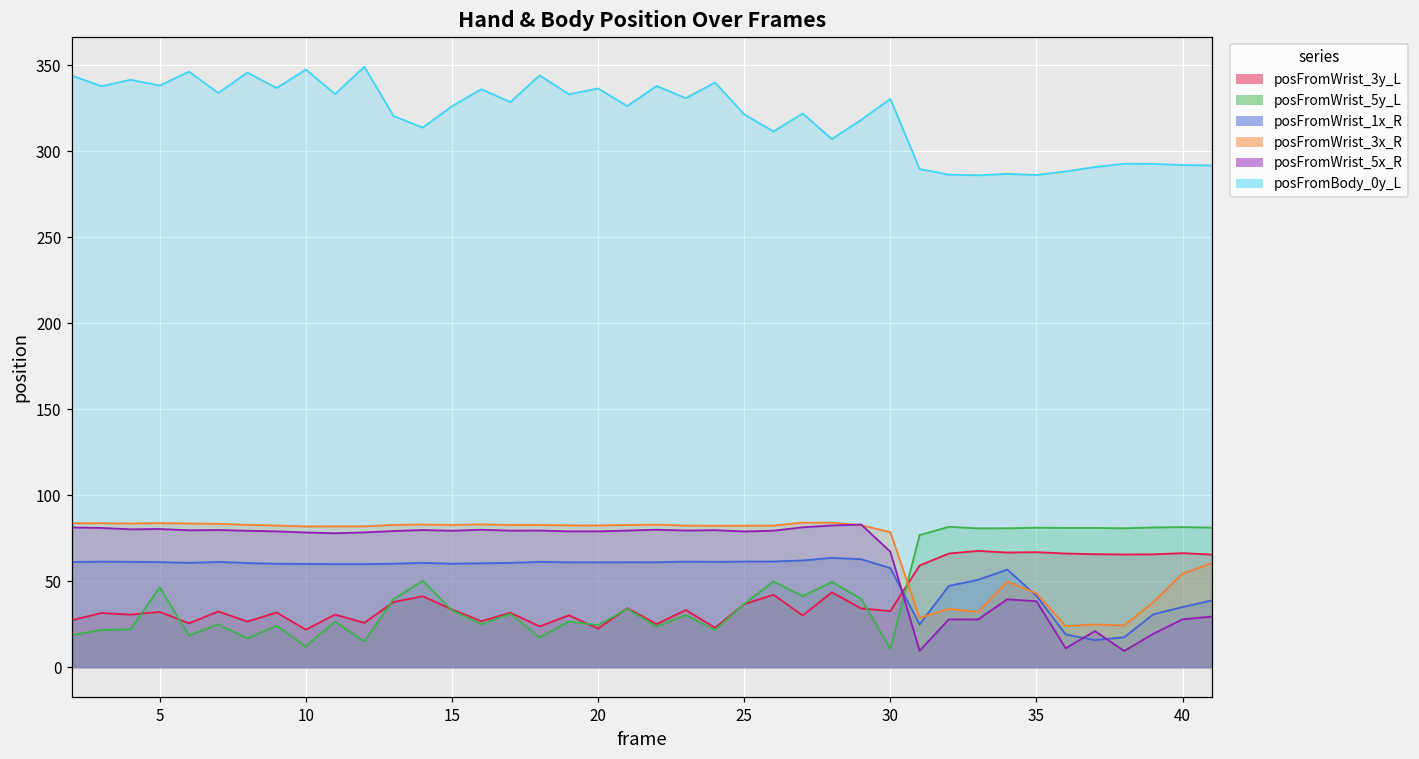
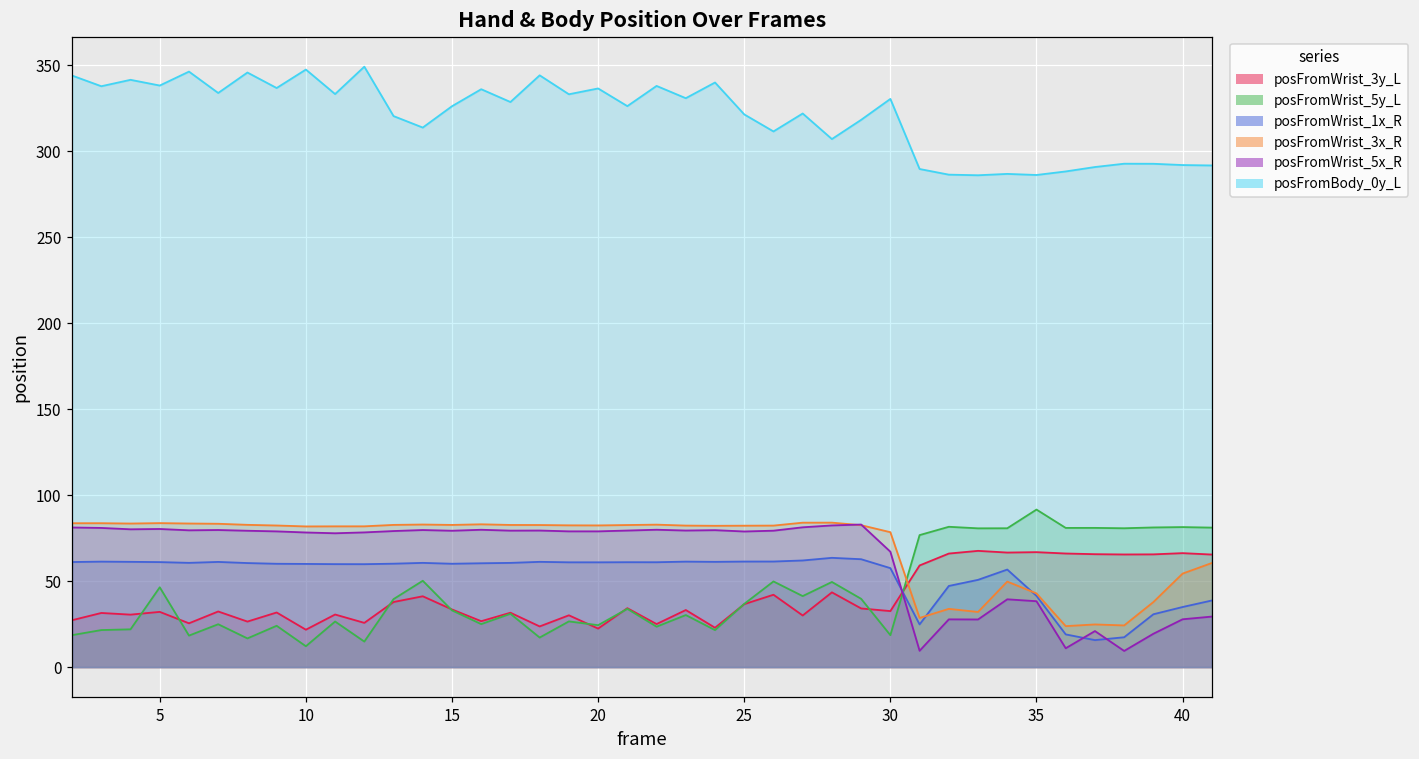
  {
    "posFromWrist_5y_L": {
      "5": 46,
      "10": 12,
      "20": 24,
-     "30": 11,
-     "35": 81,
+     "30": 19,
+     "35": 92,
      "40": 81
    }
  }
